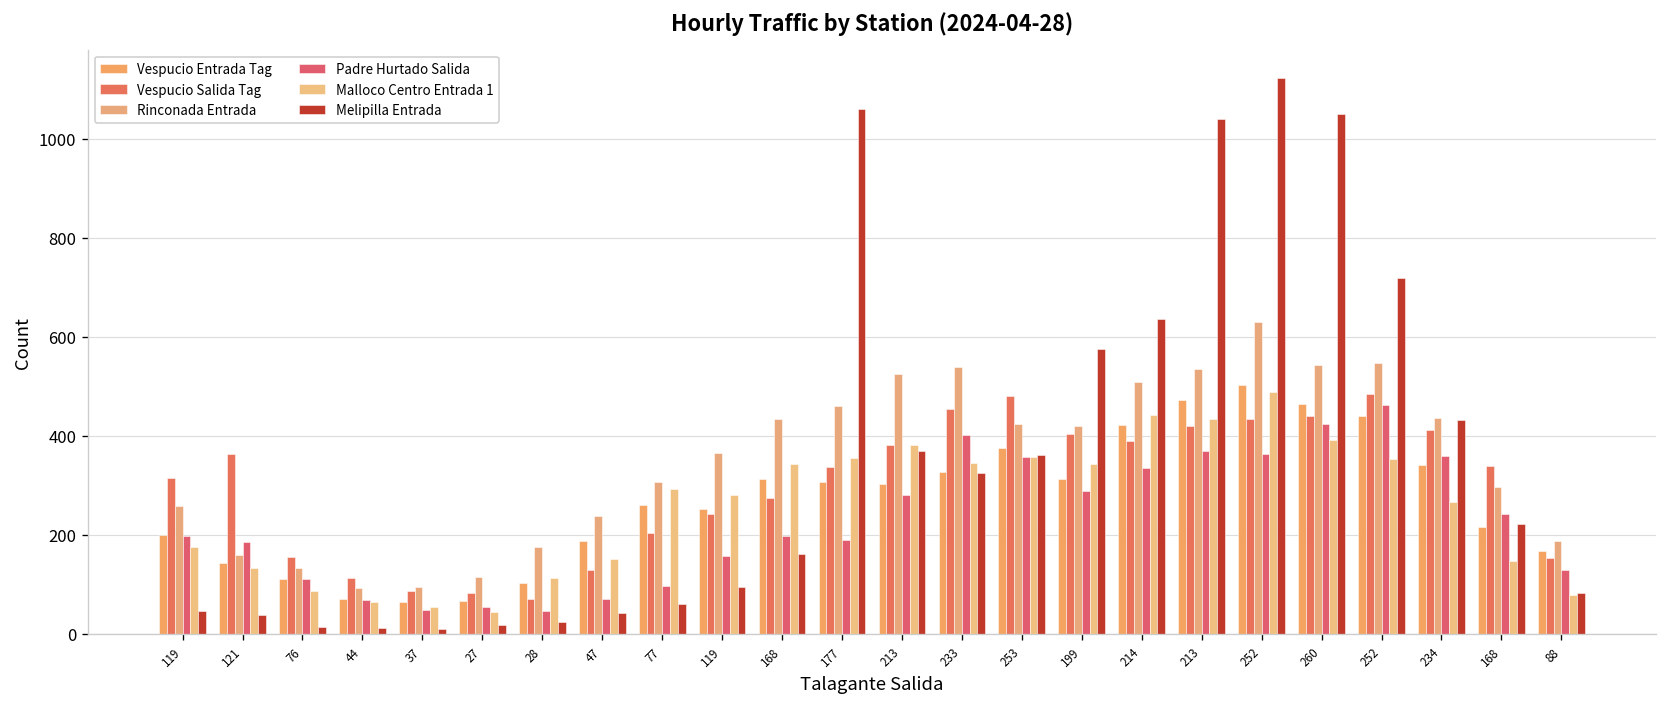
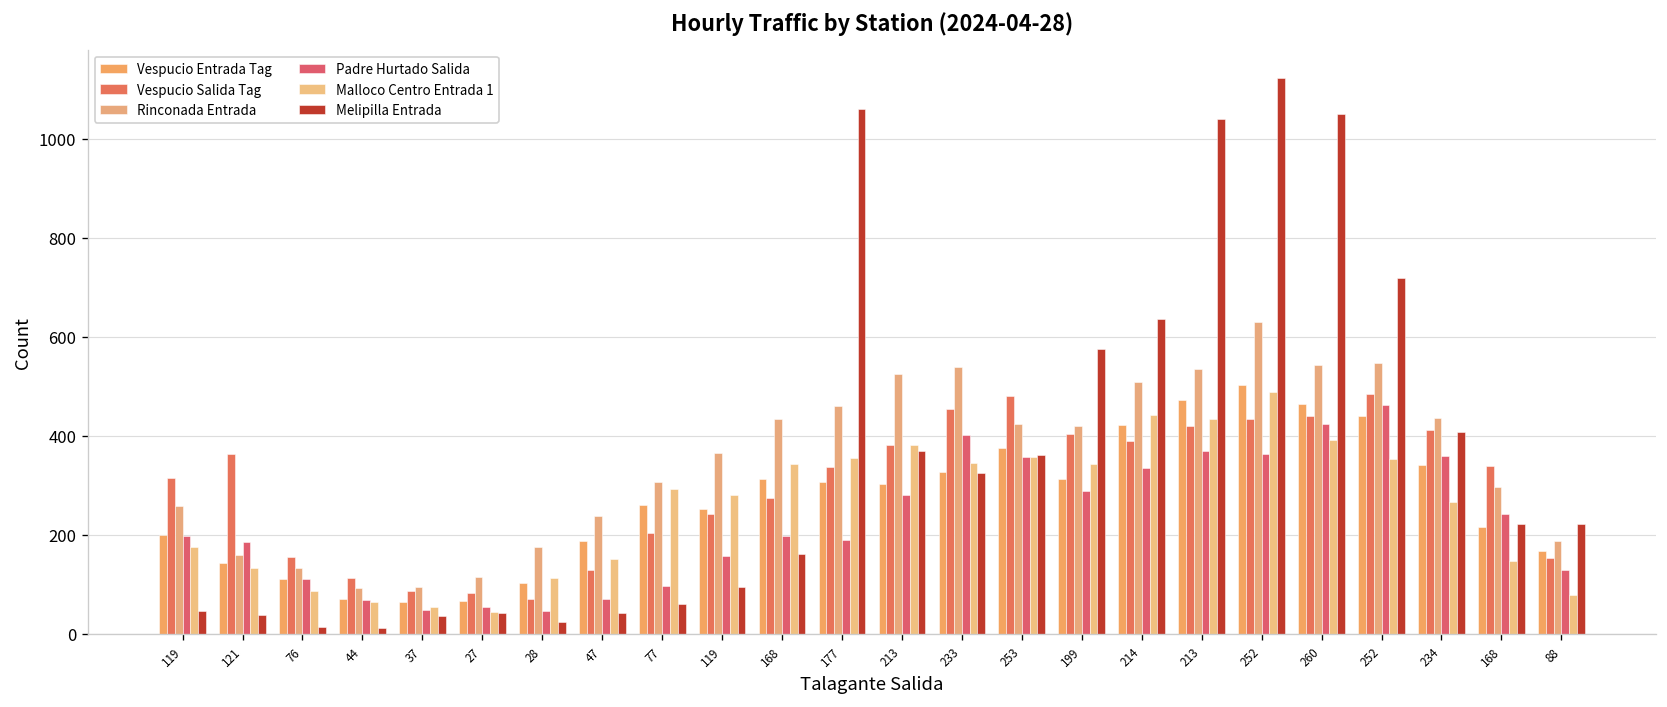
  {
    "Melipilla Entrada": {
      "121": 40,
      "76": 10,
      "44": 10,
-     "37": 10,
-     "27": 20,
+     "37": 40,
+     "27": 40,
      "28": 20,
      "47": 40,
      "77": 60,
      "177": 1060,
      "233": 320,
      "253": 360,
      "199": 580,
      "214": 640,
      "260": 1050,
-     "234": 430,
-     "88": 80
+     "234": 410,
+     "88": 220
    }
  }
